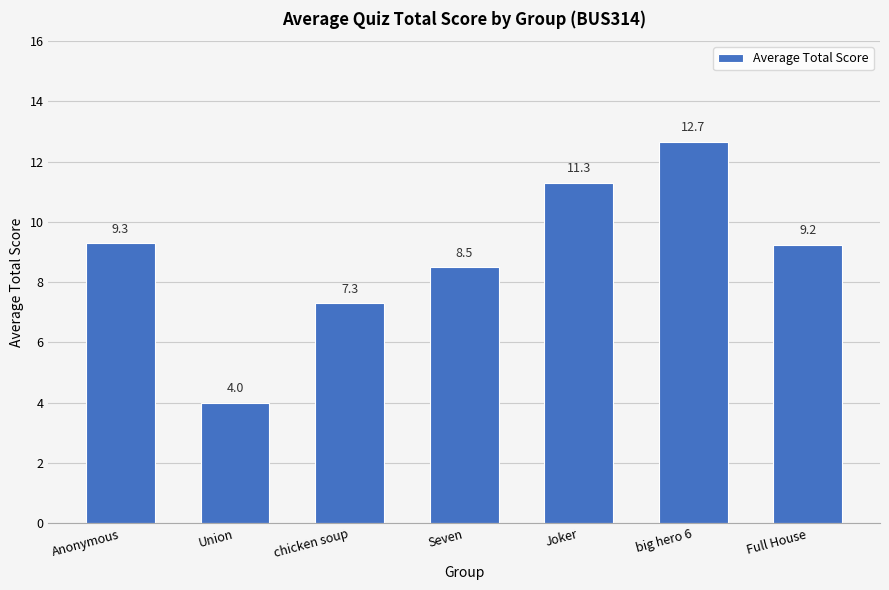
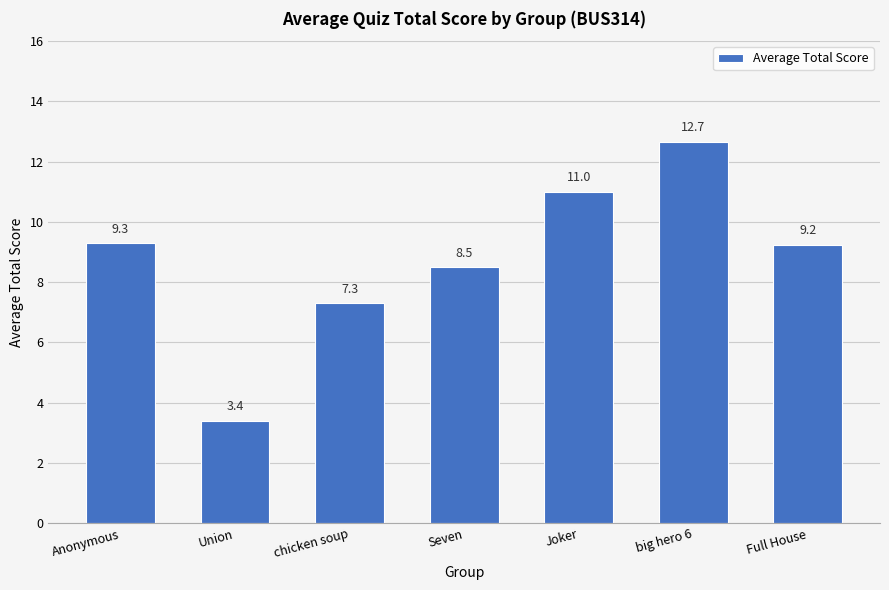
  {
    "Anonymous": 9.3,
-   "Union": 4.0,
+   "Union": 3.4,
    "chicken soup": 7.3,
    "Seven": 8.5,
-   "Joker": 11.3,
+   "Joker": 11.0,
    "big hero 6": 12.7,
    "Full House": 9.2
  }
